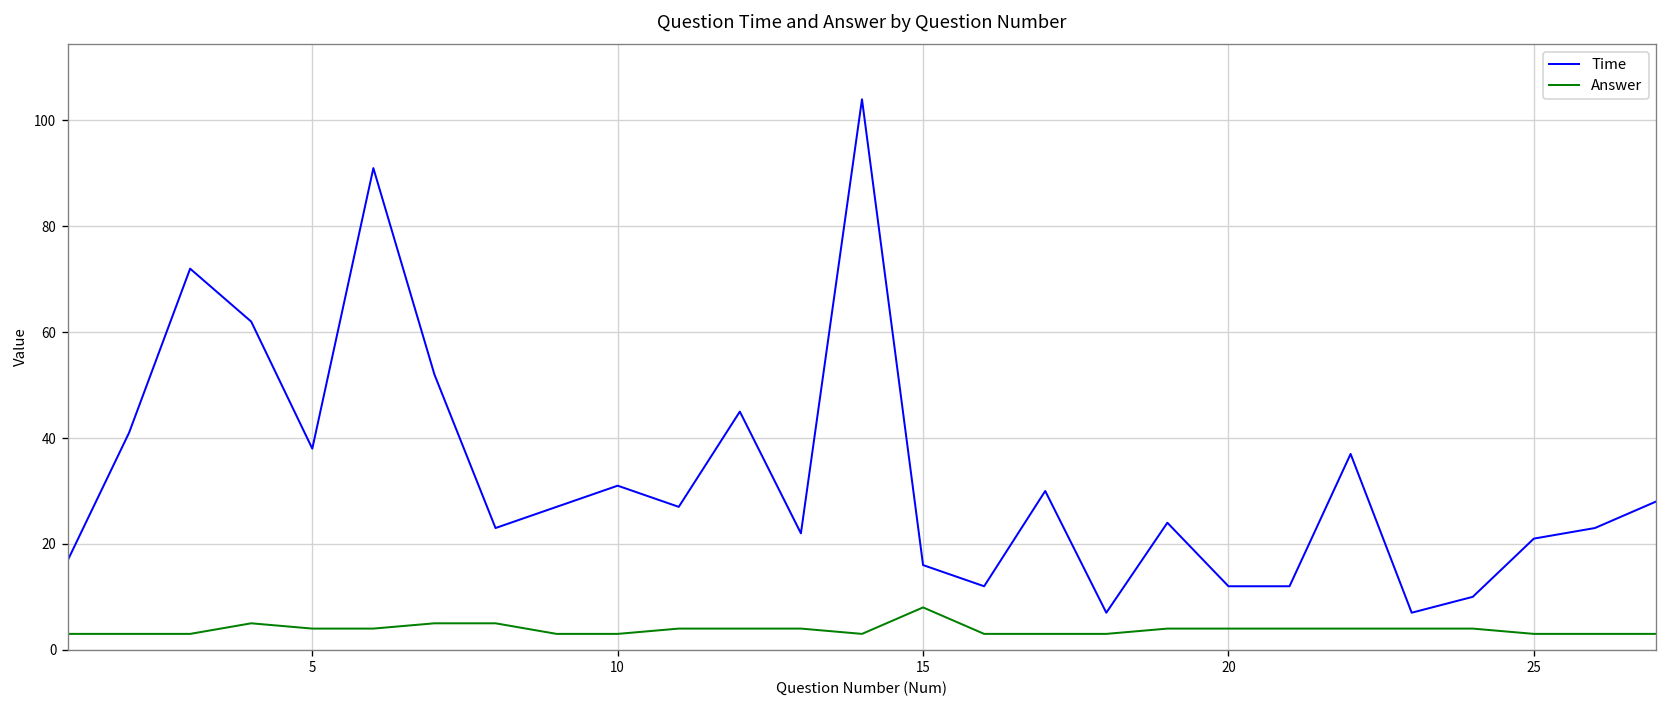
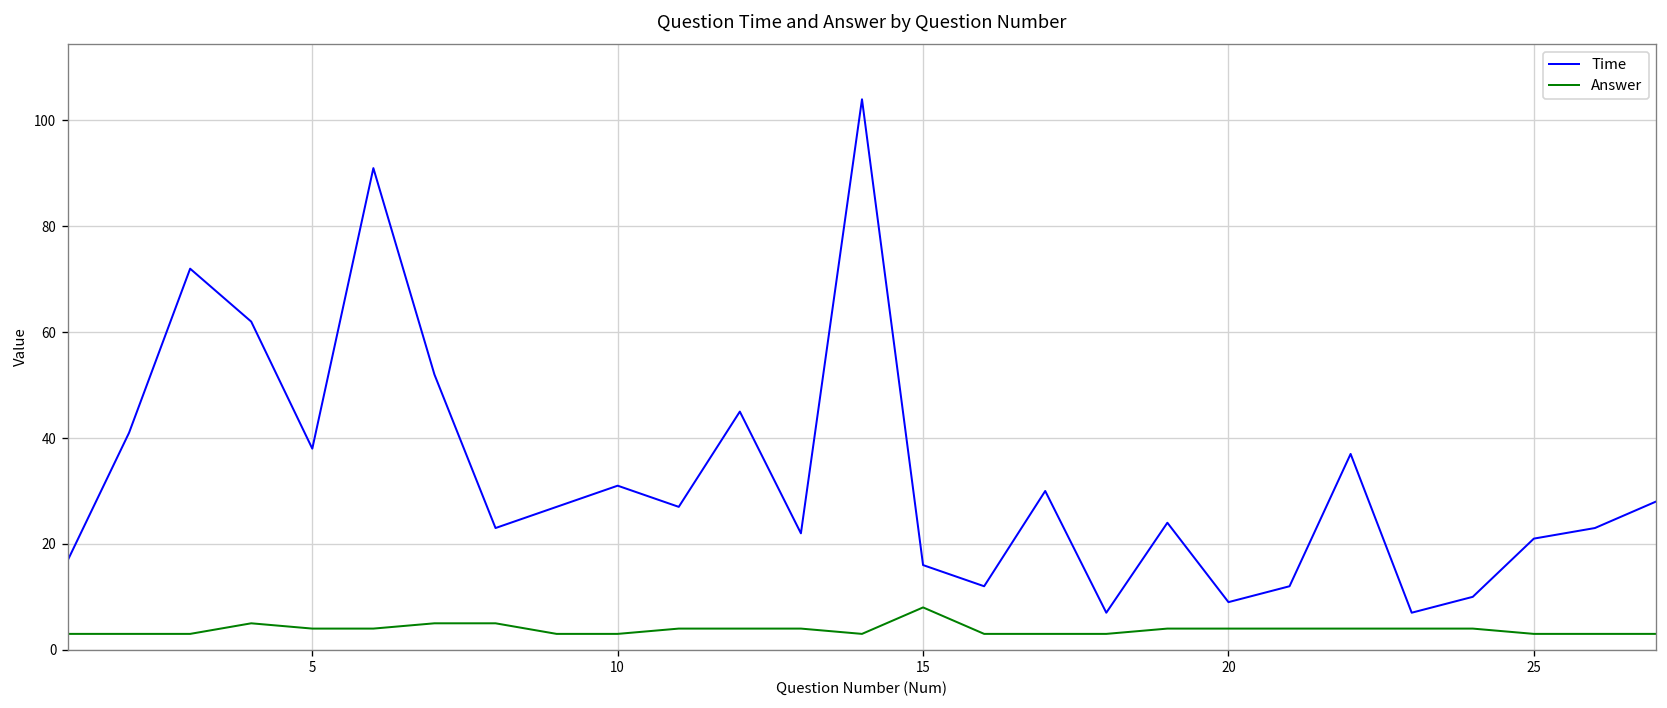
  {
    "Time": {
      "5": 38,
      "10": 31,
      "15": 16,
-     "20": 12,
+     "20": 9,
      "25": 21
    },
    "Answer": {
      "5": 4,
      "10": 3,
      "15": 8,
      "20": 4,
      "25": 3
    }
  }
